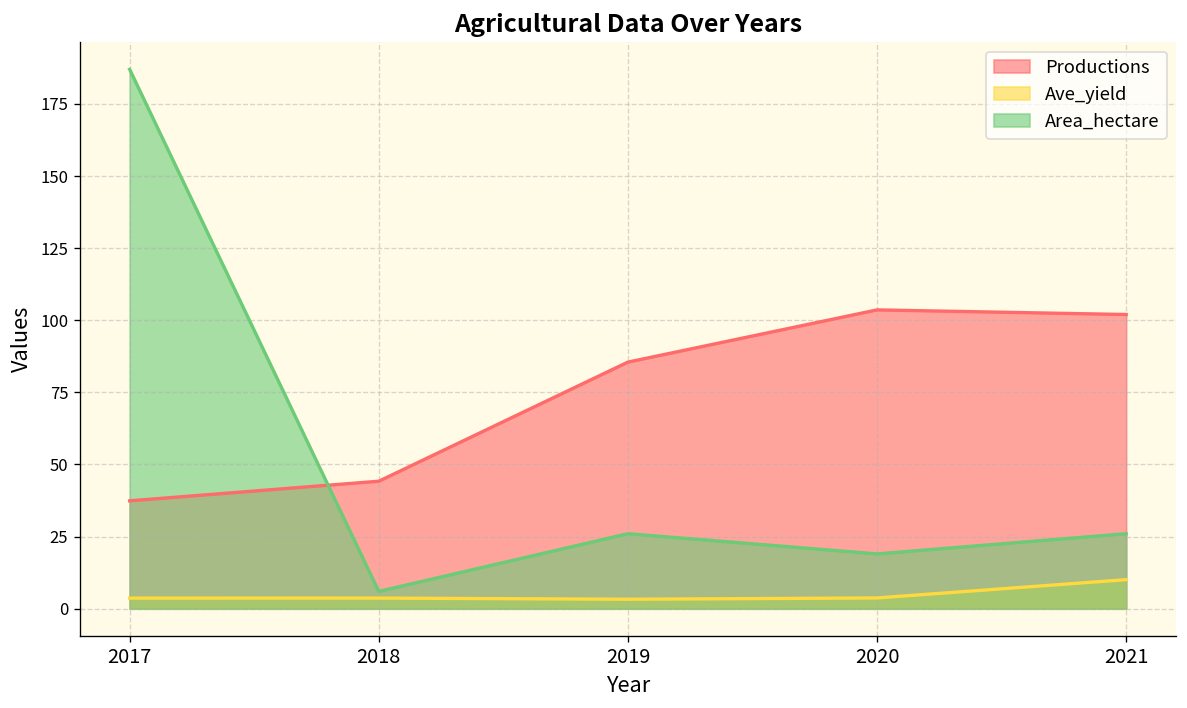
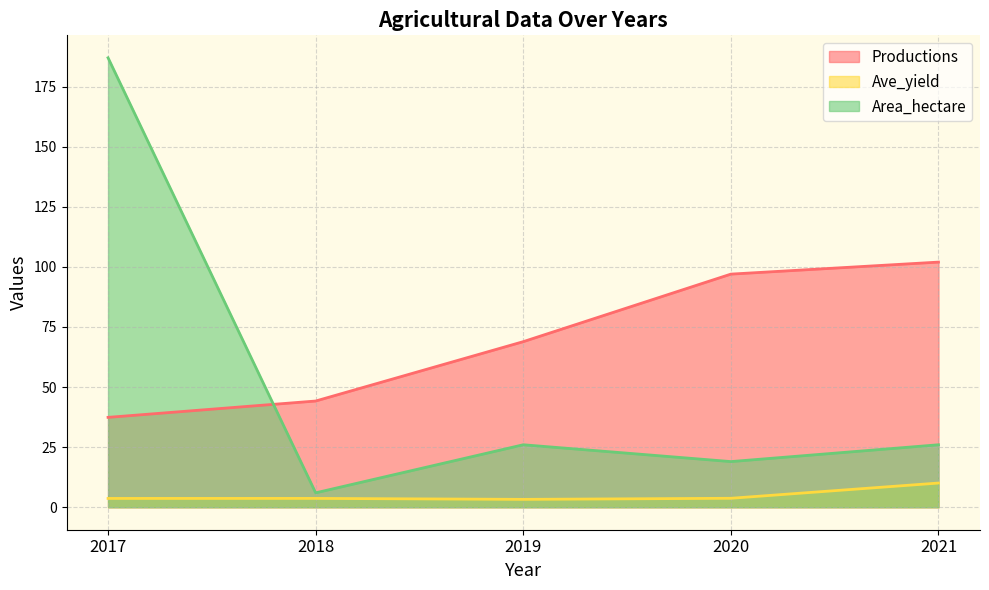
  {
    "Productions": {
      "2017": 37,
      "2018": 44,
-     "2019": 86,
-     "2020": 104,
+     "2019": 69,
+     "2020": 97,
      "2021": 102
    },
    "Ave_yield": {
      "2017": 4,
      "2018": 4,
      "2019": 3,
      "2020": 4,
      "2021": 10
    },
    "Area_hectare": {
      "2017": 187,
      "2018": 6,
      "2019": 26,
      "2020": 19,
      "2021": 26
    }
  }
